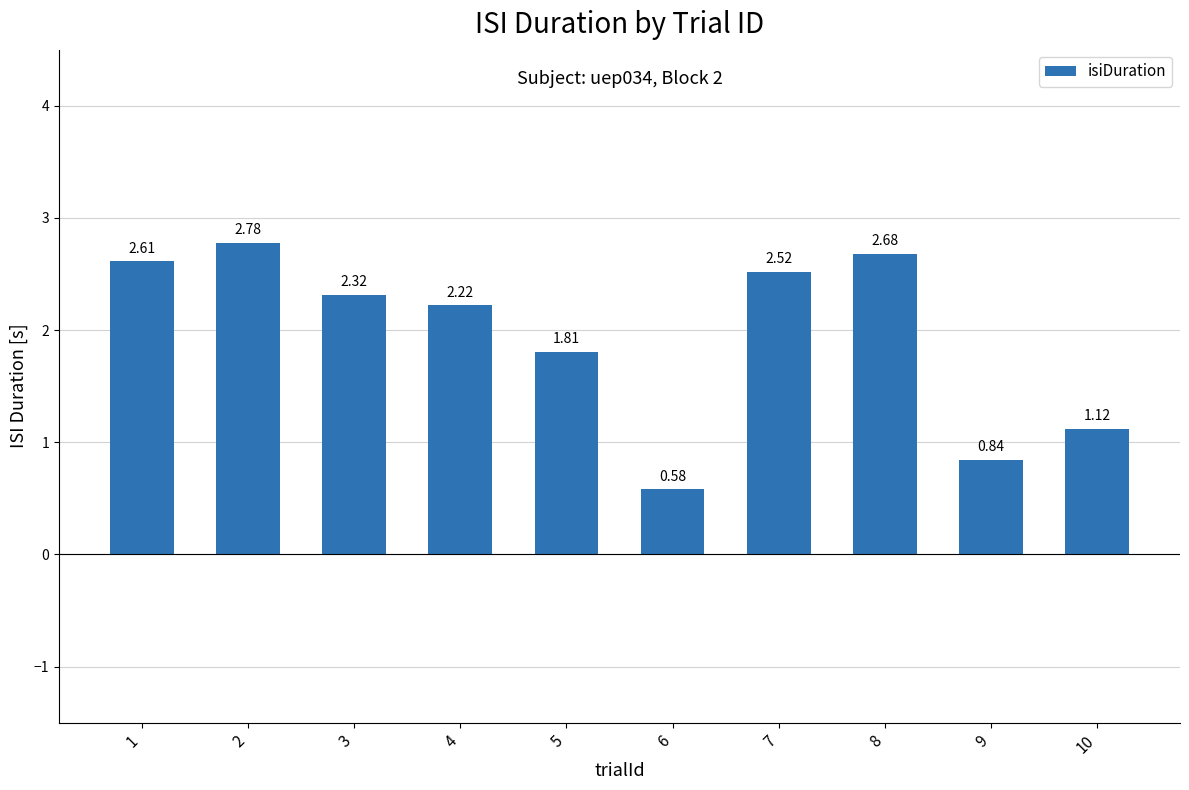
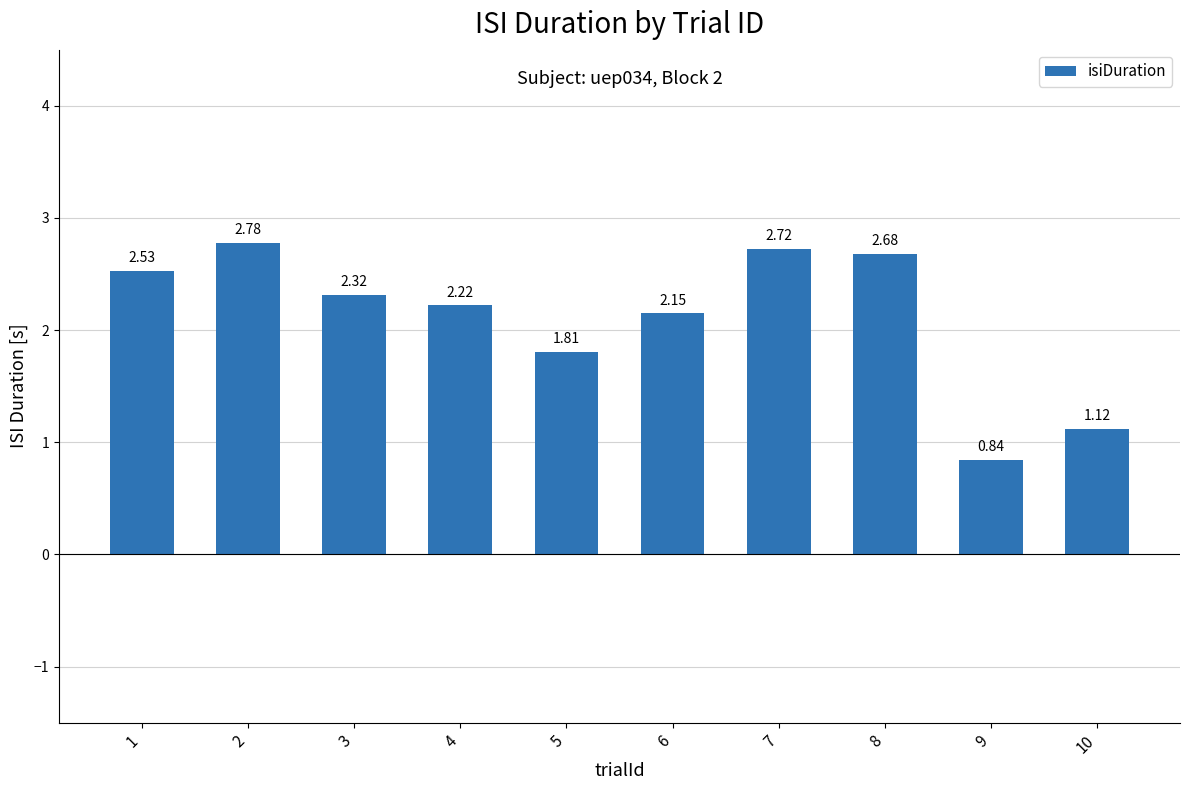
  {
-   "1": 2.61,
+   "1": 2.53,
    "2": 2.78,
    "3": 2.32,
    "4": 2.22,
    "5": 1.81,
-   "6": 0.58,
-   "7": 2.52,
+   "6": 2.15,
+   "7": 2.72,
    "8": 2.68,
    "9": 0.84,
    "10": 1.12
  }
